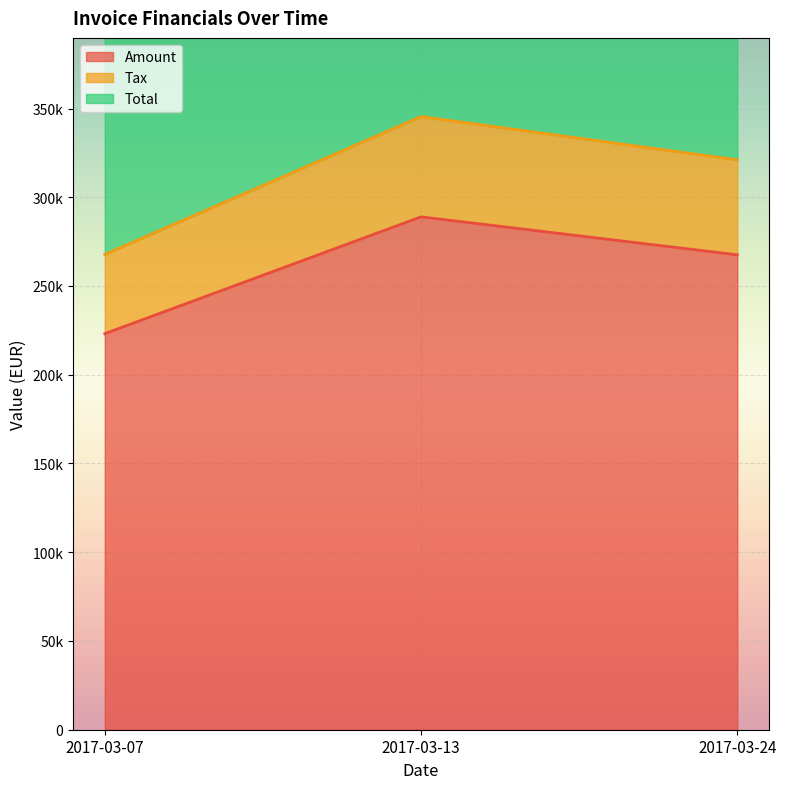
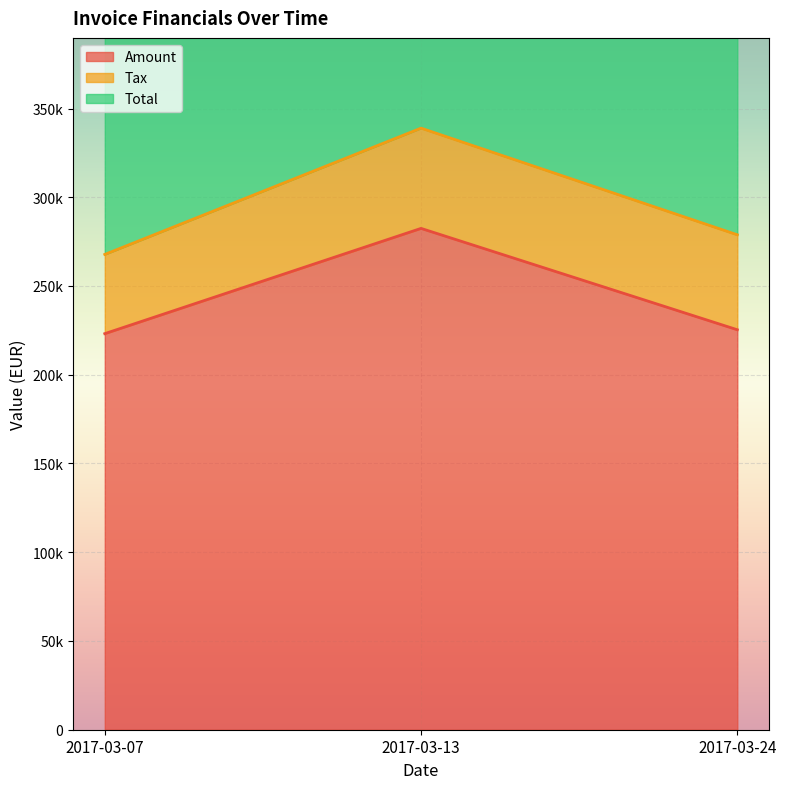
  {
    "Amount": {
      "2017-03-07": 223000,
-     "2017-03-13": 289000,
-     "2017-03-24": 268000
+     "2017-03-13": 282000,
+     "2017-03-24": 225000
    },
    "Tax": {
      "2017-03-07": 45000,
      "2017-03-13": 56000,
      "2017-03-24": 54000
    }
  }
